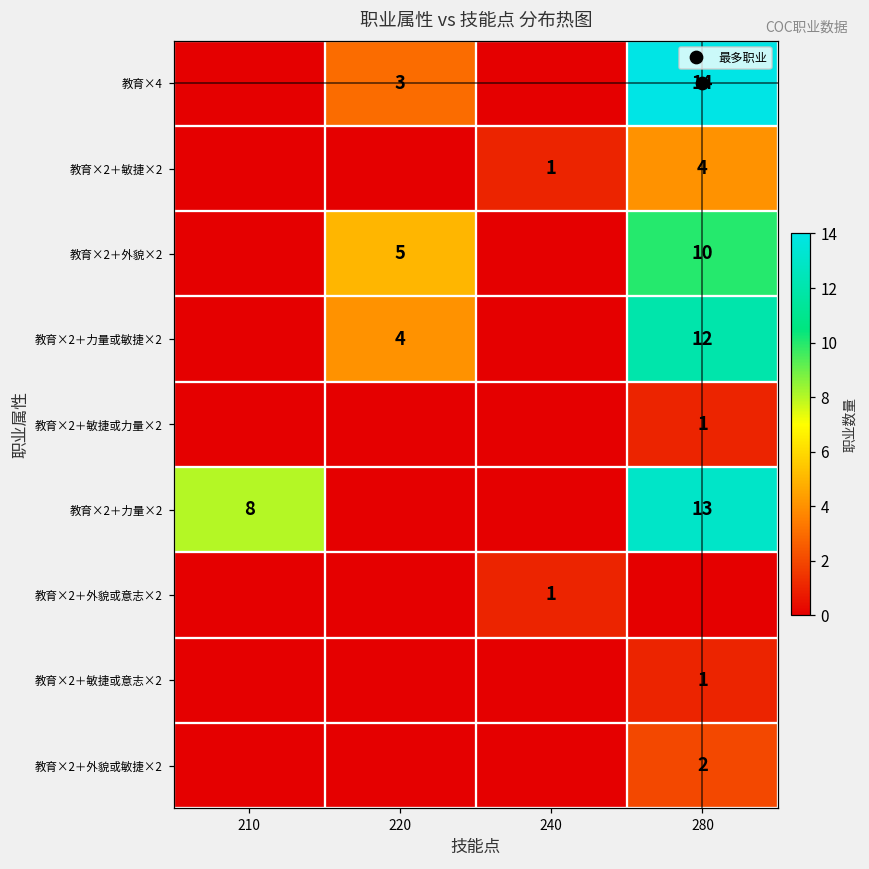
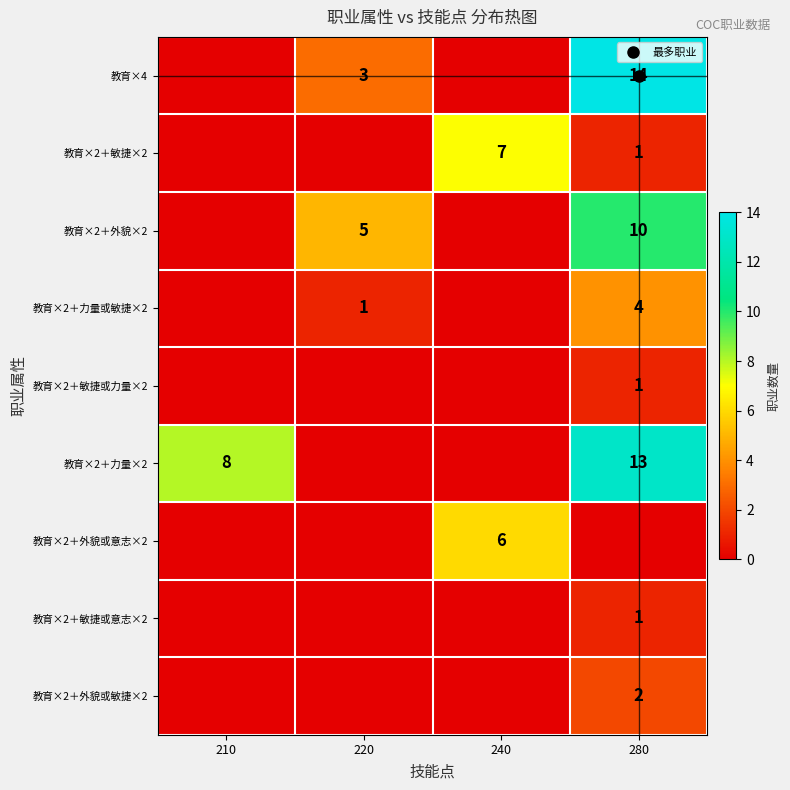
  {
    "教育×4": {
      "220": 3
    },
    "教育×2＋敏捷×2": {
-     "240": 1,
-     "280": 4
+     "240": 7,
+     "280": 1
    },
    "教育×2＋外貌×2": {
      "220": 5,
      "280": 10
    },
    "教育×2＋力量或敏捷×2": {
-     "220": 4,
-     "280": 12
+     "220": 1,
+     "280": 4
    },
    "教育×2＋敏捷或力量×2": {
      "280": 1
    },
    "教育×2＋力量×2": {
      "210": 8,
      "280": 13
    },
    "教育×2＋外貌或意志×2": {
-     "240": 1
+     "240": 6
    },
    "教育×2＋敏捷或意志×2": {
      "280": 1
    },
    "教育×2＋外貌或敏捷×2": {
      "280": 2
    }
  }
